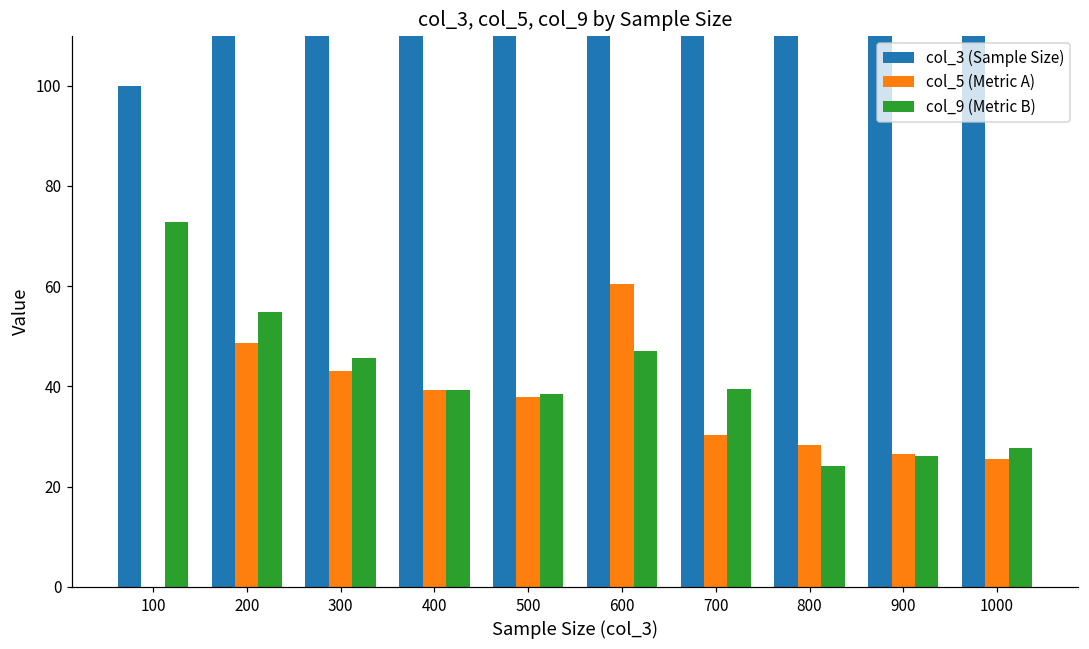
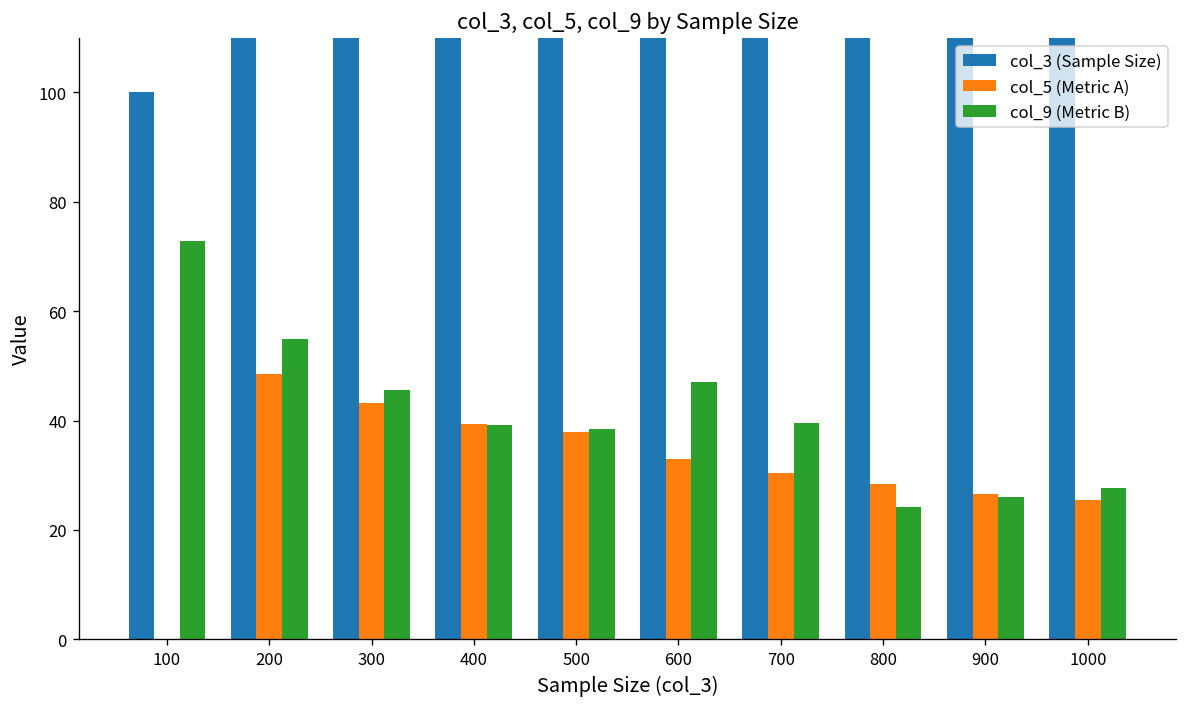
  {
    "col_3 (Sample Size)": {
      "100": 100
    },
    "col_5 (Metric A)": {
      "100": 0,
      "200": 49,
      "300": 43,
      "400": 39,
      "500": 38,
-     "600": 60,
+     "600": 33,
      "700": 30,
      "800": 28,
      "900": 27,
      "1000": 25
    },
    "col_9 (Metric B)": {
      "100": 73,
      "200": 55,
      "300": 46,
      "400": 39,
      "500": 38,
      "600": 47,
      "700": 40,
      "800": 24,
      "900": 26,
      "1000": 28
    }
  }
